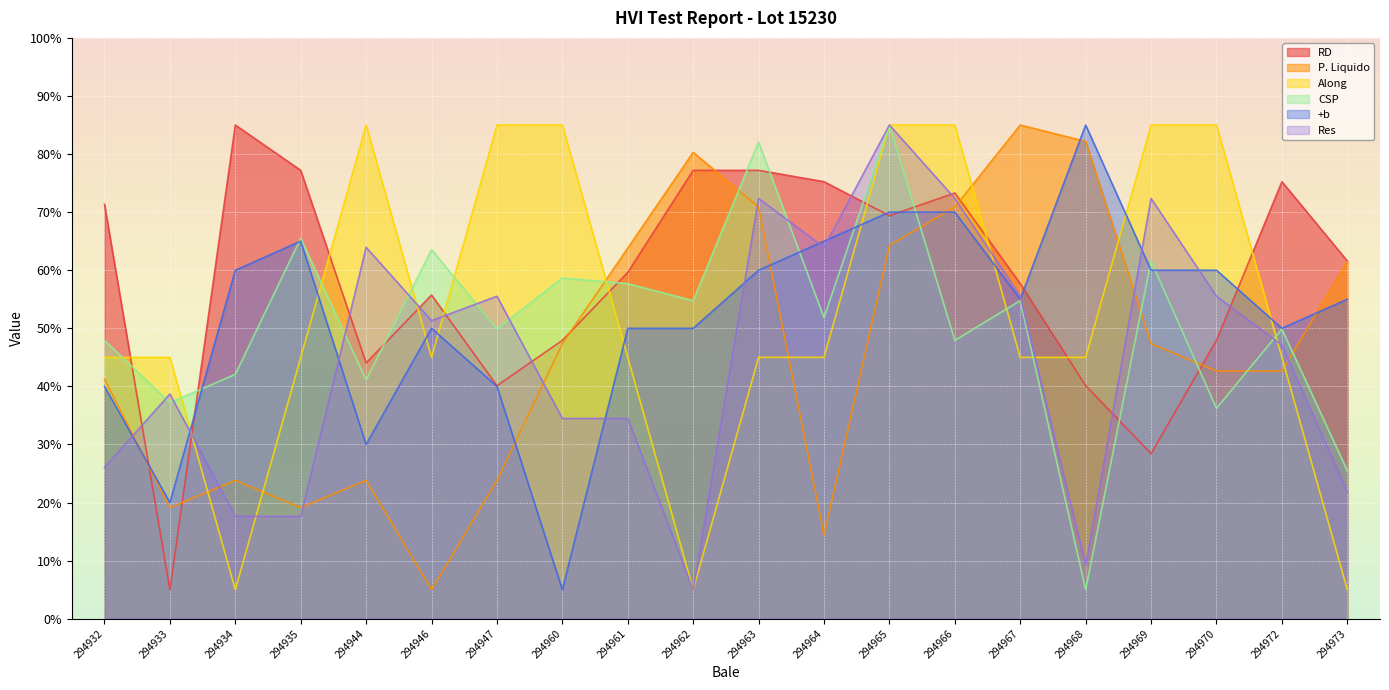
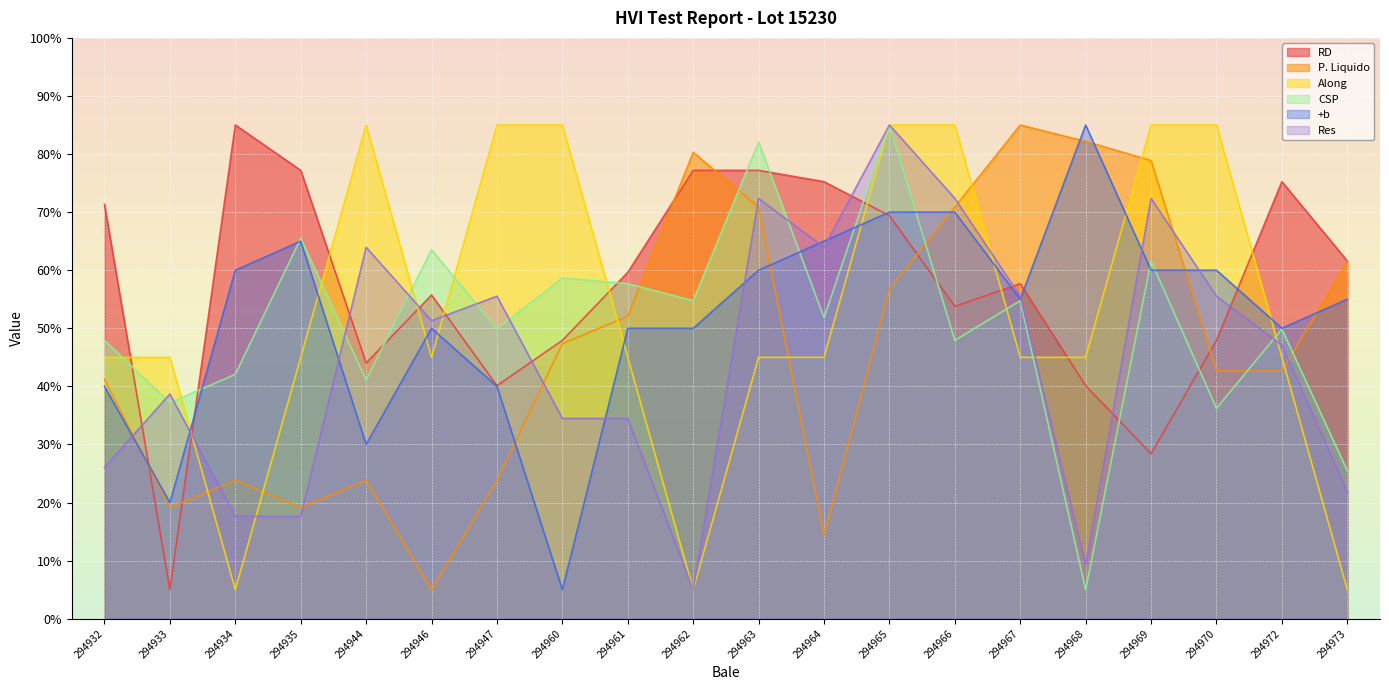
  {
    "RD": {
      "294932": "71%",
      "294933": "5%",
      "294934": "85%",
      "294935": "77%",
      "294944": "44%",
      "294946": "56%",
      "294960": "48%",
      "294961": "60%",
      "294962": "77%",
      "294963": "77%",
      "294964": "75%",
      "294965": "69%",
-     "294966": "73%",
+     "294966": "54%",
      "294967": "58%",
      "294968": "40%",
      "294969": "28%",
      "294970": "48%",
      "294972": "75%"
    },
    "P. Liquido": {
      "294932": "41%",
      "294933": "19%",
      "294934": "24%",
      "294935": "19%",
      "294944": "24%",
      "294946": "5%",
      "294947": "24%",
      "294960": "47%",
-     "294961": "64%",
+     "294961": "52%",
      "294962": "80%",
      "294963": "71%",
      "294964": "14%",
-     "294965": "64%",
+     "294965": "57%",
      "294966": "71%",
      "294967": "85%",
      "294968": "82%",
-     "294969": "47%",
+     "294969": "79%",
      "294970": "43%",
      "294972": "43%"
    },
    "Along": {
      "294932": "45%",
      "294933": "45%",
      "294934": "5%",
      "294935": "45%",
      "294944": "85%",
      "294946": "45%",
      "294947": "85%",
      "294960": "85%",
      "294961": "45%",
      "294963": "45%",
      "294964": "45%",
      "294966": "85%",
      "294967": "45%",
      "294968": "45%",
      "294969": "85%",
      "294970": "85%",
      "294972": "45%",
      "294973": "5%"
    },
    "CSP": {
      "294932": "48%",
      "294933": "37%",
      "294934": "42%",
      "294935": "65%",
      "294944": "41%",
      "294946": "64%",
      "294947": "50%",
      "294960": "59%",
      "294961": "58%",
      "294962": "55%",
      "294963": "82%",
      "294964": "52%",
      "294966": "48%",
      "294968": "5%",
      "294969": "62%",
      "294970": "36%",
      "294973": "25%"
    }
  }
